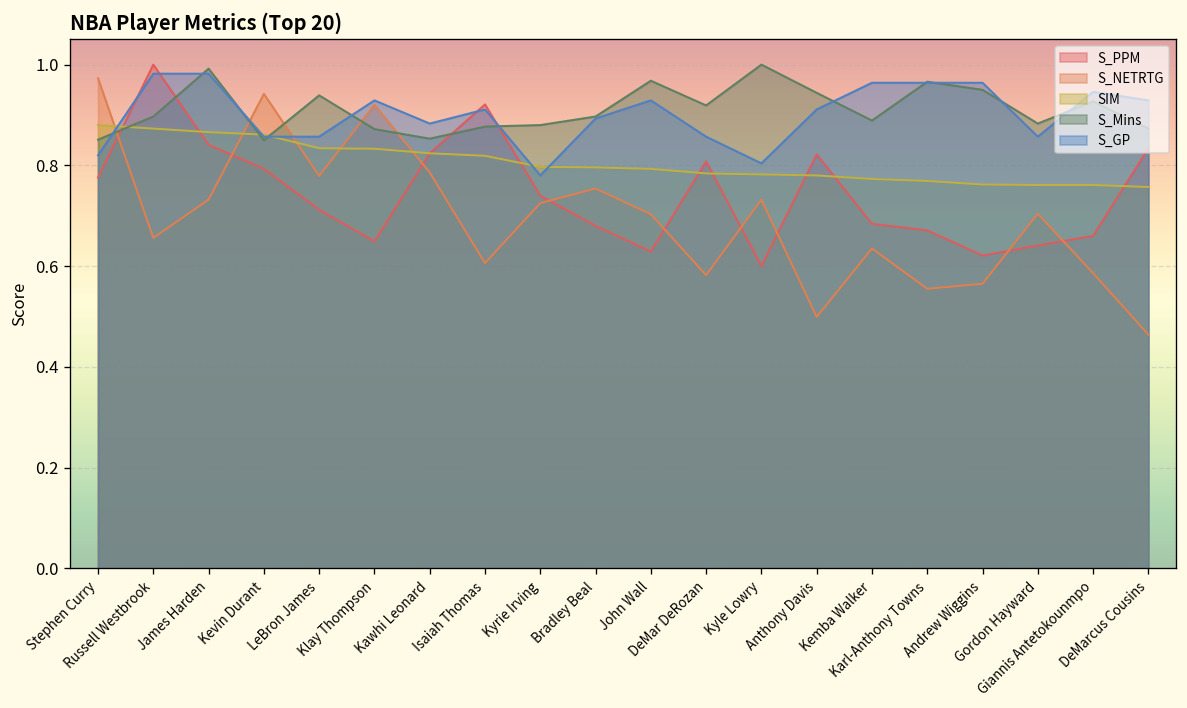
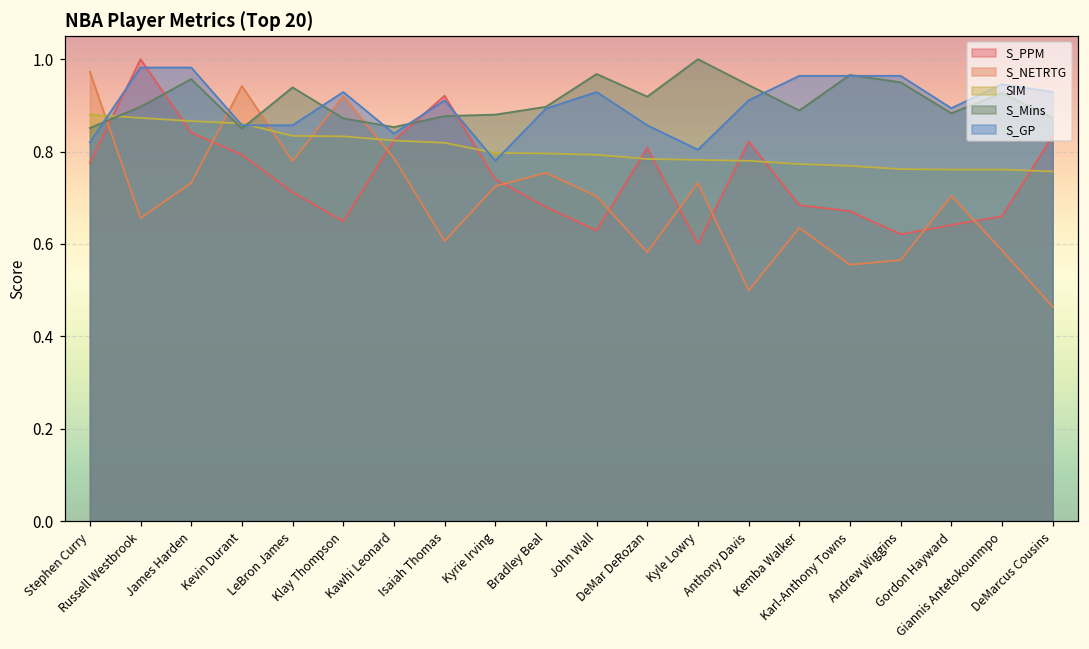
  {
    "S_Mins": {
      "Stephen Curry": 0.85,
      "Russell Westbrook": 0.90,
-     "James Harden": 0.99,
+     "James Harden": 0.96,
      "Kevin Durant": 0.85,
      "LeBron James": 0.94,
      "Klay Thompson": 0.87,
      "Kawhi Leonard": 0.85,
      "Isaiah Thomas": 0.88,
      "Kyrie Irving": 0.88,
      "John Wall": 0.97,
      "DeMar DeRozan": 0.92,
      "Kyle Lowry": 1.00,
      "Anthony Davis": 0.94,
      "Kemba Walker": 0.89,
      "Andrew Wiggins": 0.95,
      "Gordon Hayward": 0.88
    },
    "S_GP": {
      "Stephen Curry": 0.82,
      "Russell Westbrook": 0.98,
      "James Harden": 0.98,
      "LeBron James": 0.86,
      "Klay Thompson": 0.93,
-     "Kawhi Leonard": 0.88,
+     "Kawhi Leonard": 0.84,
      "Isaiah Thomas": 0.91,
      "Kyrie Irving": 0.78,
      "John Wall": 0.93,
      "DeMar DeRozan": 0.86,
      "Kyle Lowry": 0.80,
      "Anthony Davis": 0.91,
      "Kemba Walker": 0.96,
      "Andrew Wiggins": 0.96,
-     "Gordon Hayward": 0.86
+     "Gordon Hayward": 0.89
    }
  }
